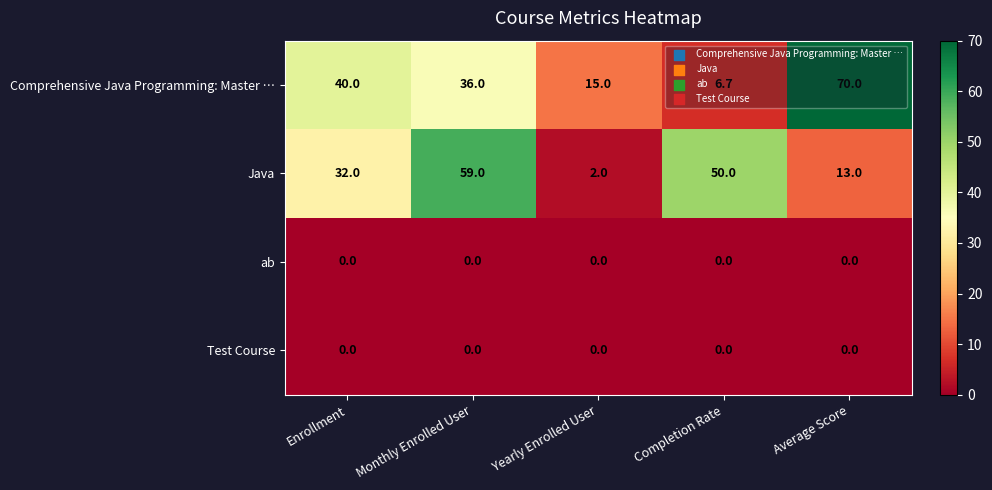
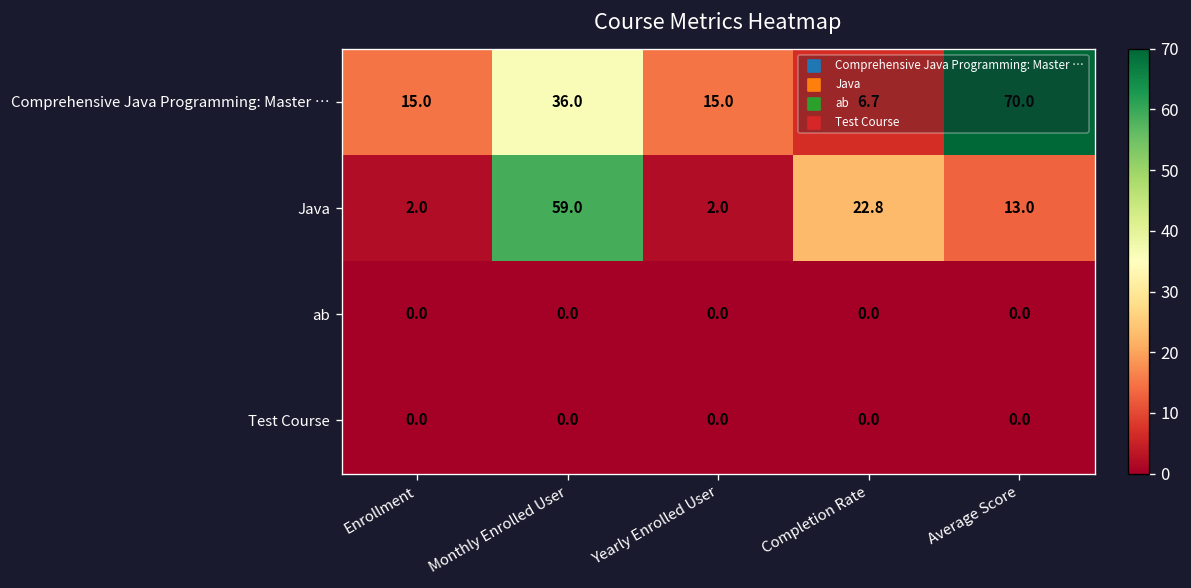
  {
    "Comprehensive Java Programming: Master …": {
-     "Enrollment": 40.0,
+     "Enrollment": 15.0,
      "Monthly Enrolled User": 36.0,
      "Yearly Enrolled User": 15.0
    },
    "Java": {
-     "Enrollment": 32.0,
+     "Enrollment": 2.0,
      "Monthly Enrolled User": 59.0,
      "Yearly Enrolled User": 2.0,
-     "Completion Rate": 50.0,
+     "Completion Rate": 22.8,
      "Average Score": 13.0
    },
    "ab": {
      "Enrollment": 0.0,
      "Monthly Enrolled User": 0.0,
      "Yearly Enrolled User": 0.0,
      "Completion Rate": 0.0,
      "Average Score": 0.0
    },
    "Test Course": {
      "Enrollment": 0.0,
      "Monthly Enrolled User": 0.0,
      "Yearly Enrolled User": 0.0,
      "Completion Rate": 0.0,
      "Average Score": 0.0
    }
  }
